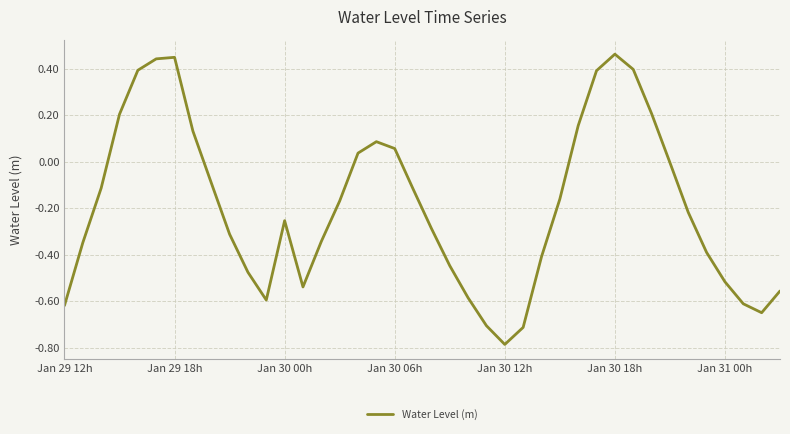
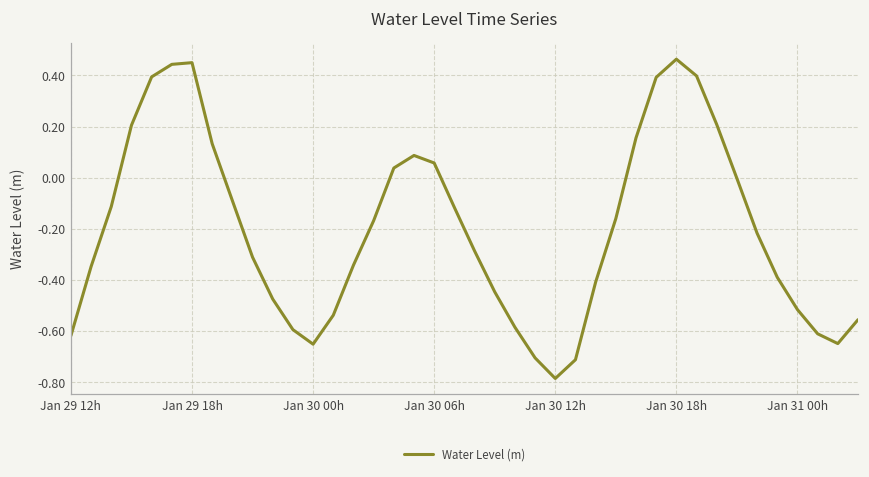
  {
    "Jan 29 12h": -0.62,
    "Jan 29 18h": 0.45,
-   "Jan 30 00h": -0.25,
+   "Jan 30 00h": -0.65,
    "Jan 30 06h": 0.06,
    "Jan 30 12h": -0.79,
    "Jan 30 18h": 0.46,
    "Jan 31 00h": -0.52
  }
